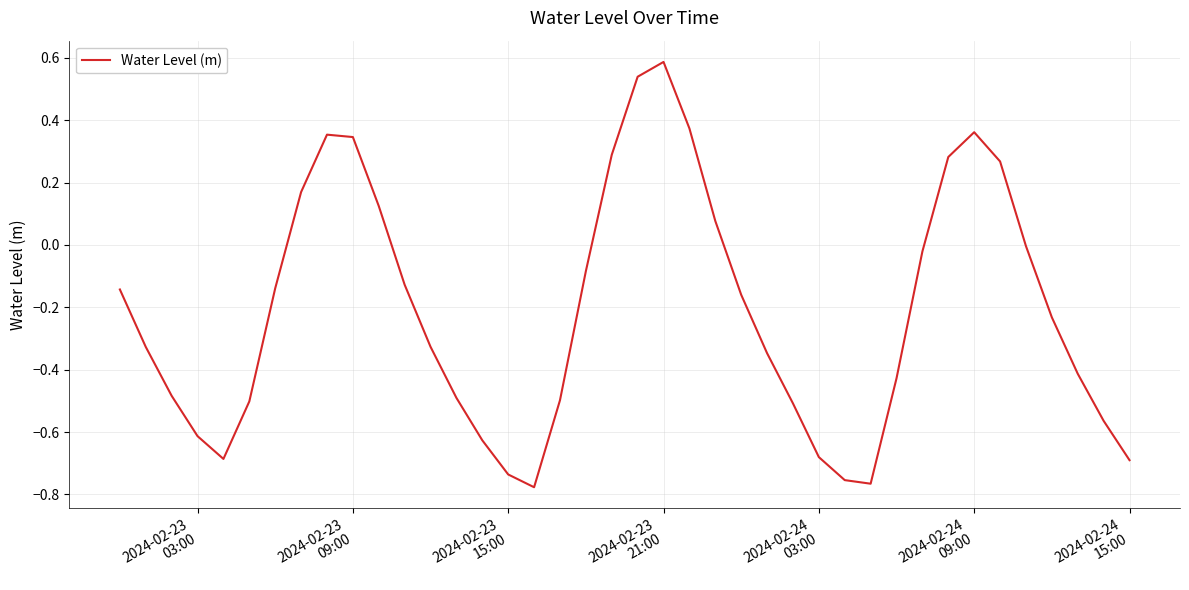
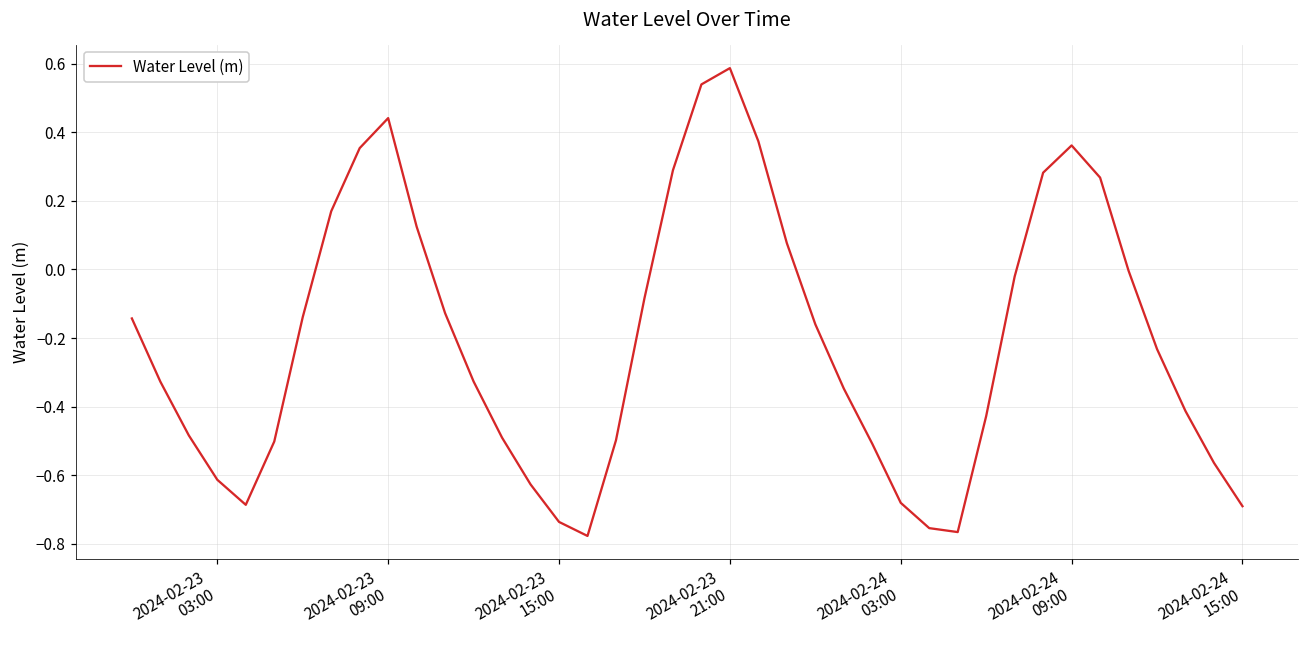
  {
    "2024-02-23 03:00": -0.61,
-   "2024-02-23 09:00": 0.35,
+   "2024-02-23 09:00": 0.44,
    "2024-02-23 15:00": -0.74,
    "2024-02-23 21:00": 0.59,
    "2024-02-24 03:00": -0.68,
    "2024-02-24 09:00": 0.36,
    "2024-02-24 15:00": -0.69
  }
